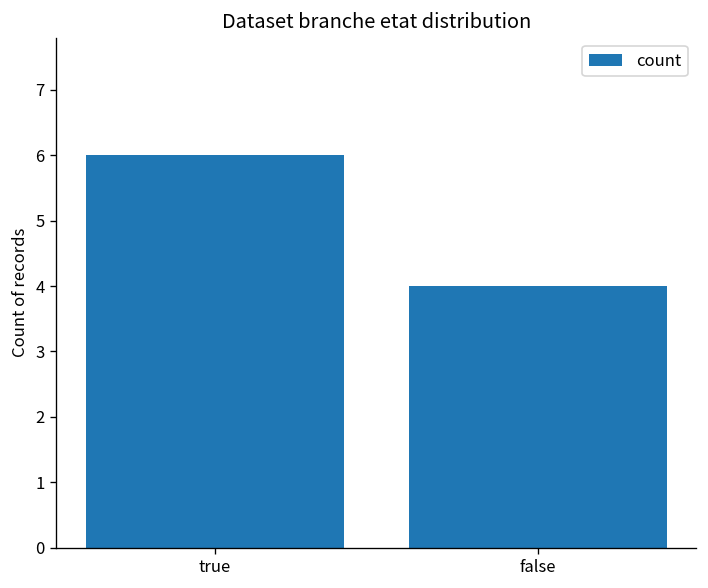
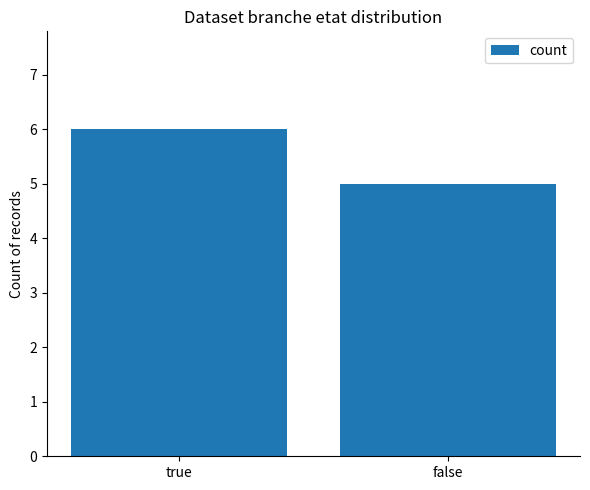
  {
    "true": 6,
-   "false": 4
+   "false": 5
  }
